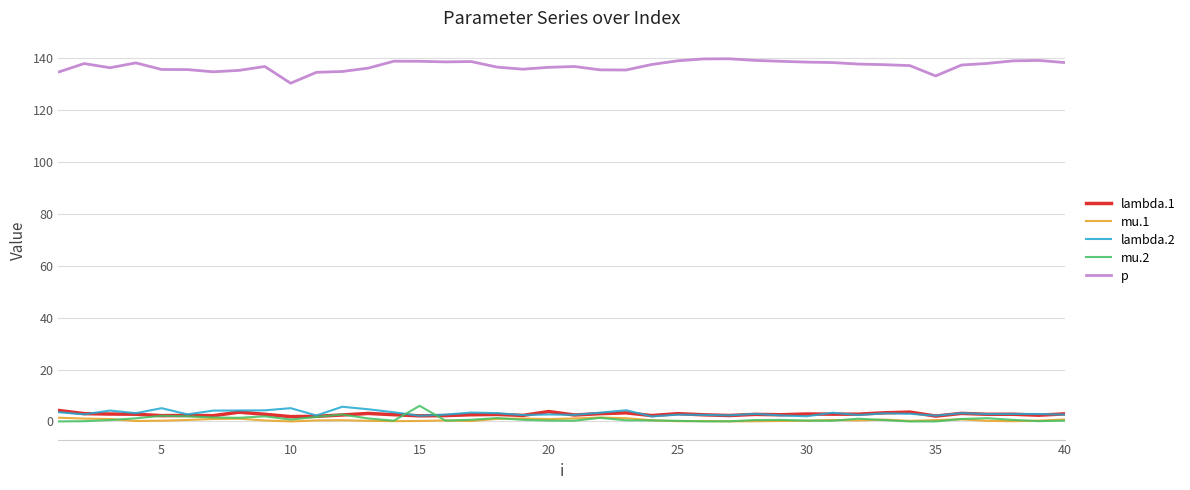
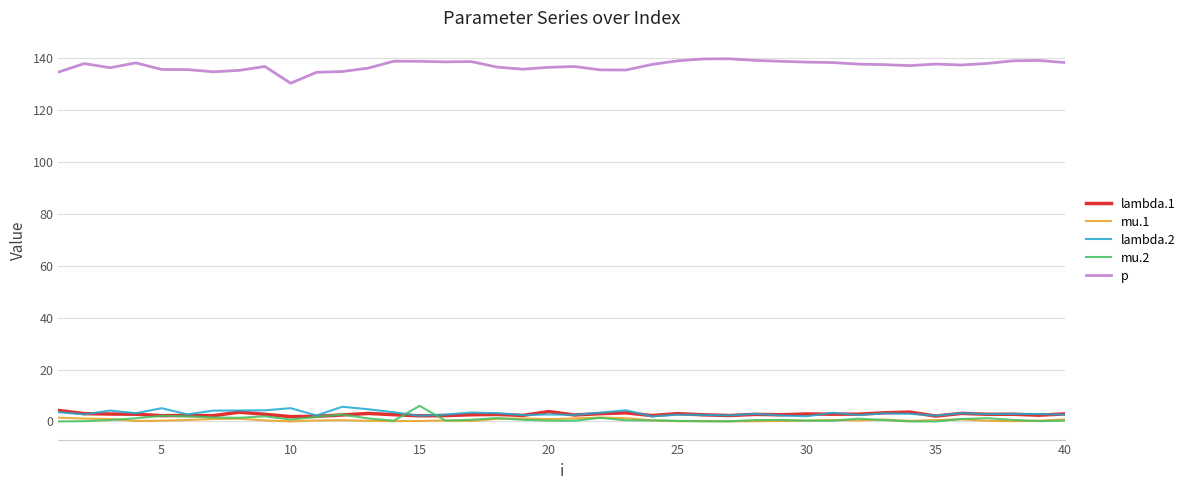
  {
    "lambda.1": {
      "10": 2,
      "20": 4
    },
    "mu.1": {
      "5": 0,
      "15": 0
    },
    "lambda.2": {
      "5": 5,
      "10": 5,
      "20": 3
    },
    "mu.2": {
      "15": 6
    },
    "p": {
      "5": 136,
      "10": 130,
      "15": 139,
      "20": 136,
      "25": 139,
      "30": 138,
-     "35": 133,
+     "35": 138,
      "40": 138
    }
  }
